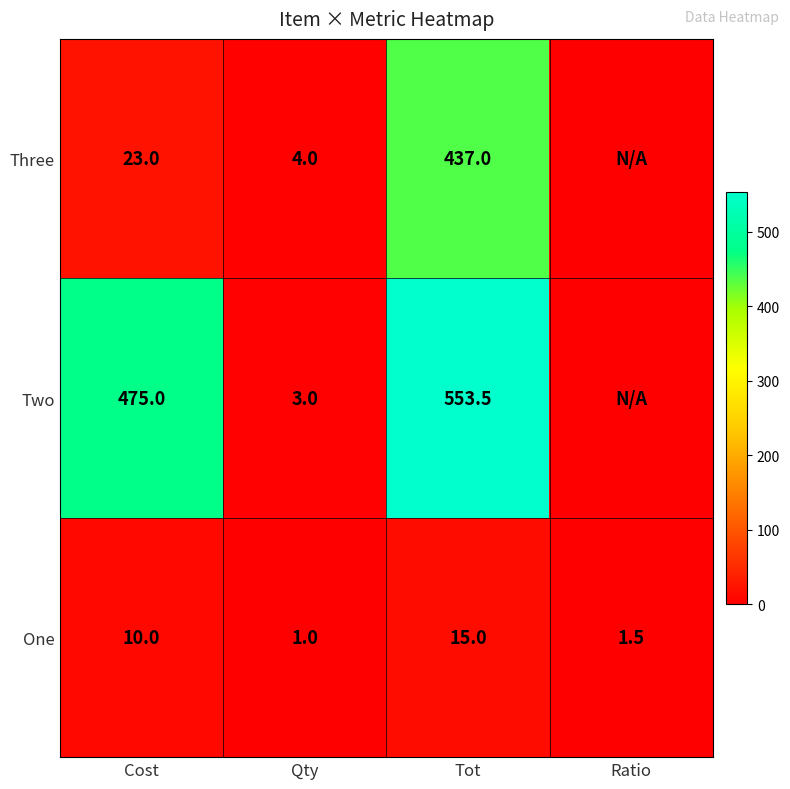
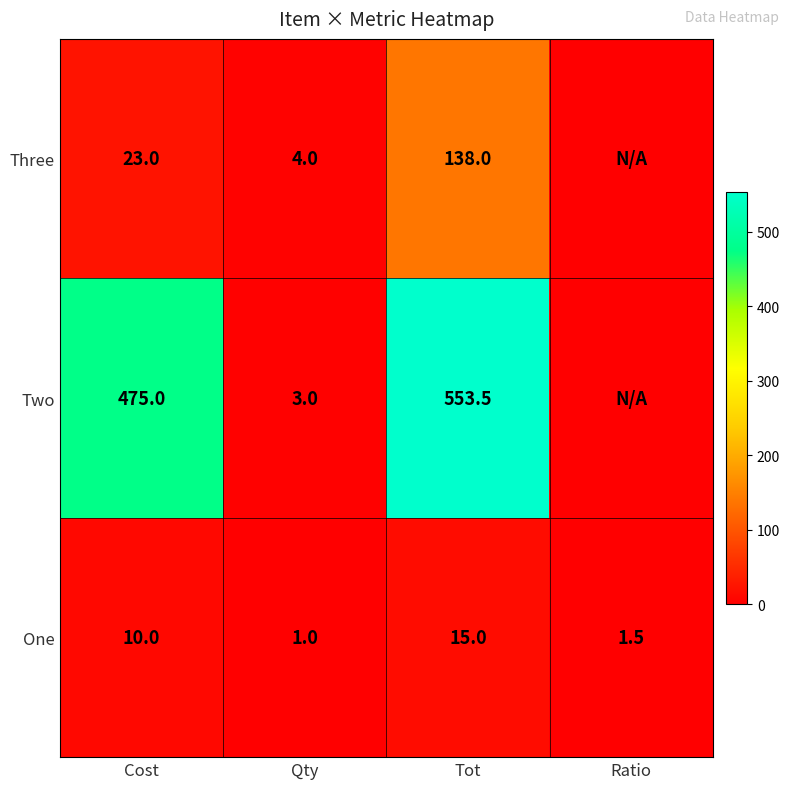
  {
    "Three": {
      "Cost": 23.0,
      "Qty": 4.0,
-     "Tot": 437.0
+     "Tot": 138.0
    },
    "Two": {
      "Cost": 475.0,
      "Qty": 3.0,
      "Tot": 553.5
    },
    "One": {
      "Cost": 10.0,
      "Qty": 1.0,
      "Tot": 15.0,
      "Ratio": 1.5
    }
  }
